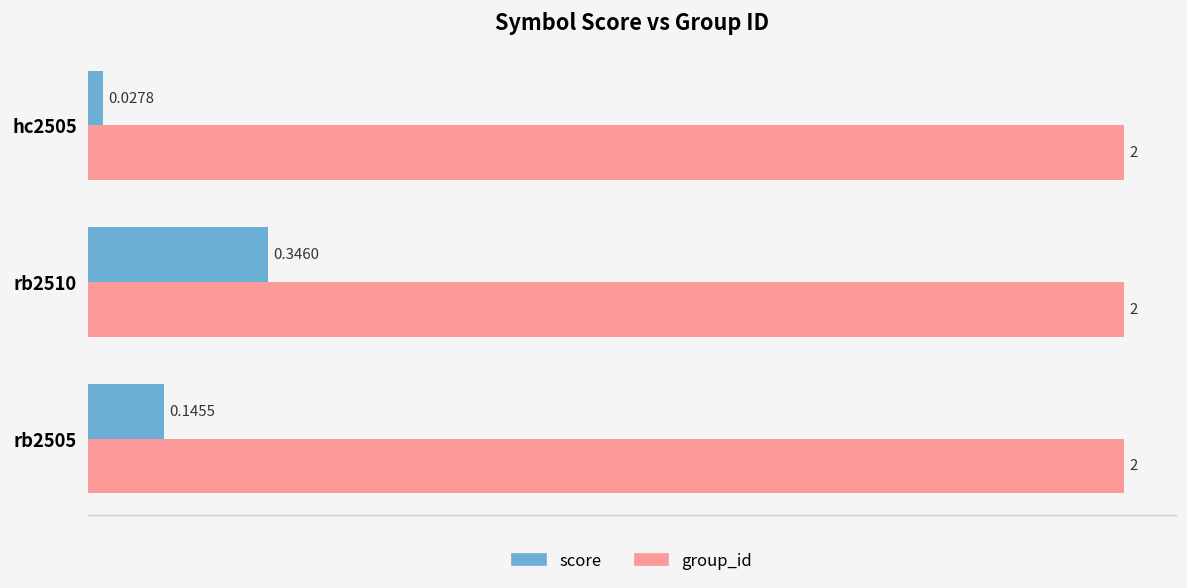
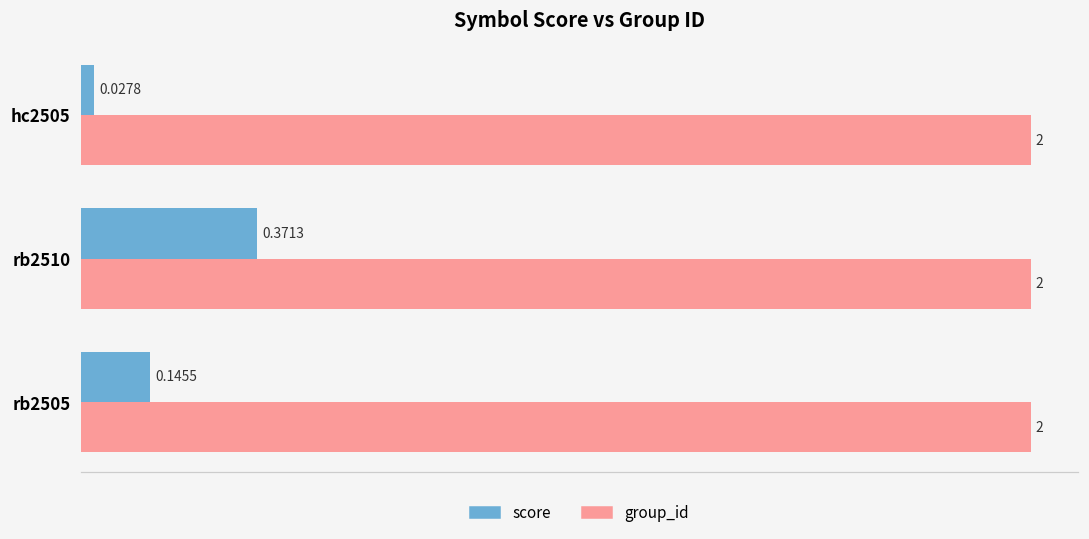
  {
    "score": {
      "hc2505": 0.0278,
-     "rb2510": 0.3460,
+     "rb2510": 0.3713,
      "rb2505": 0.1455
    },
    "group_id": {
      "hc2505": 2,
      "rb2510": 2,
      "rb2505": 2
    }
  }
